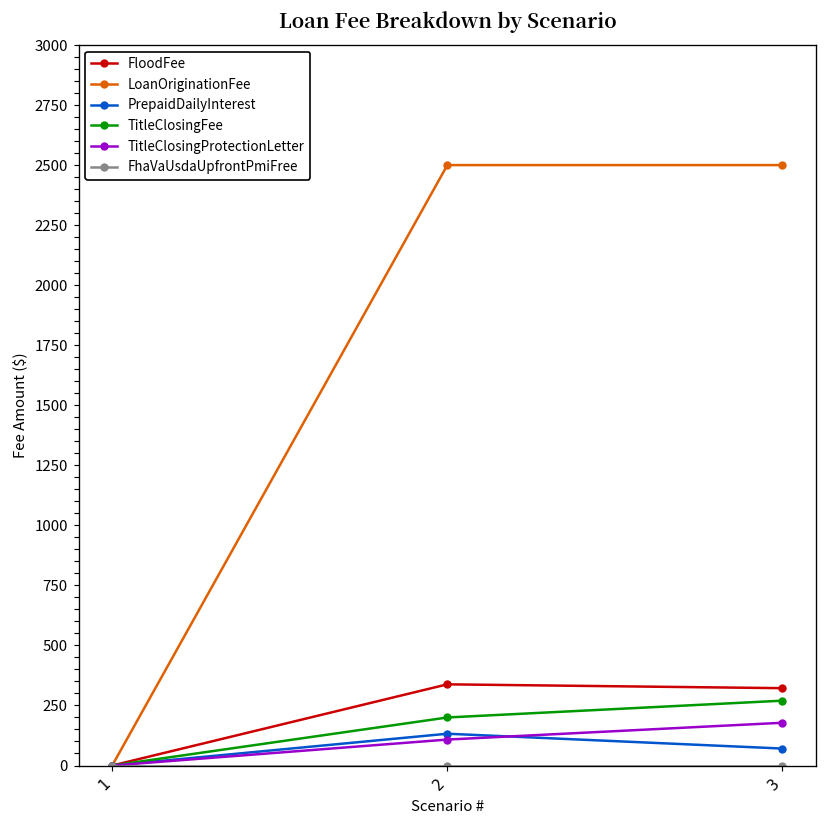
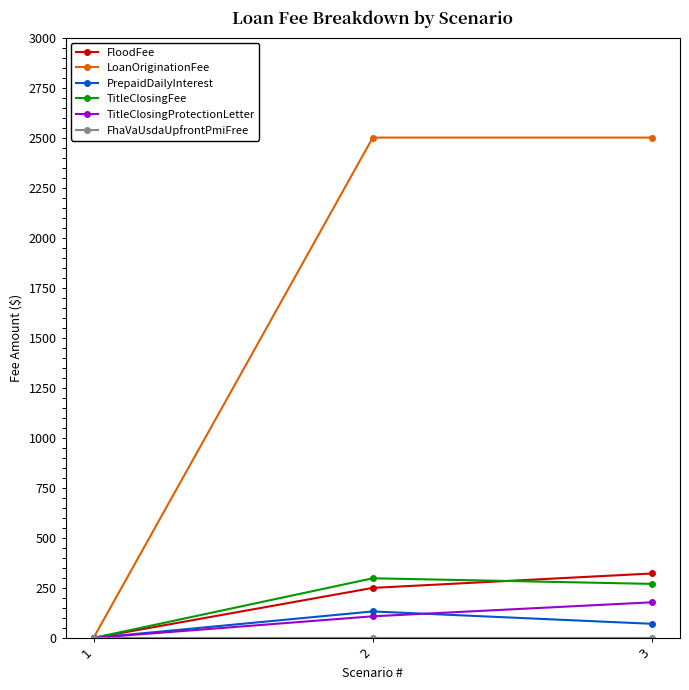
  {
    "FloodFee": {
-     "2": 340,
+     "2": 250,
      "3": 320
    },
    "LoanOriginationFee": {
      "2": 2500,
      "3": 2500
    },
    "PrepaidDailyInterest": {
      "2": 130,
      "3": 70
    },
    "TitleClosingFee": {
-     "2": 200,
+     "2": 300,
      "3": 270
    },
    "TitleClosingProtectionLetter": {
      "2": 110,
      "3": 180
    },
    "FhaVaUsdaUpfrontPmiFree": {
      "2": 0,
      "3": 0
    }
  }
